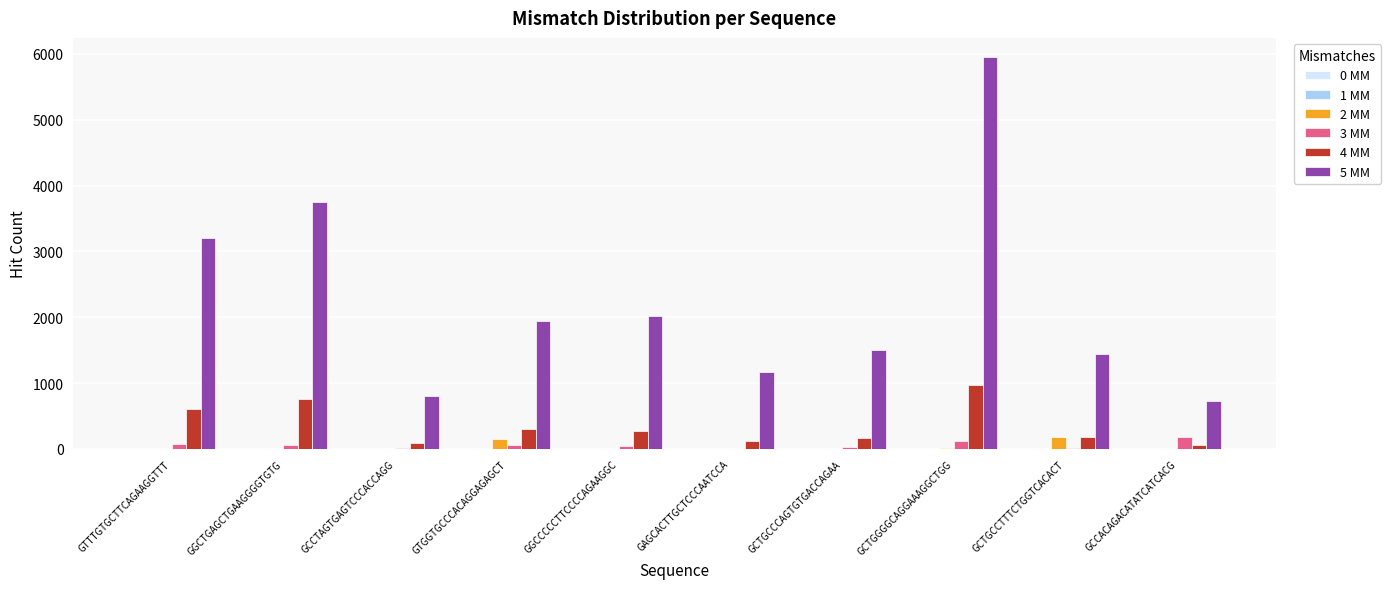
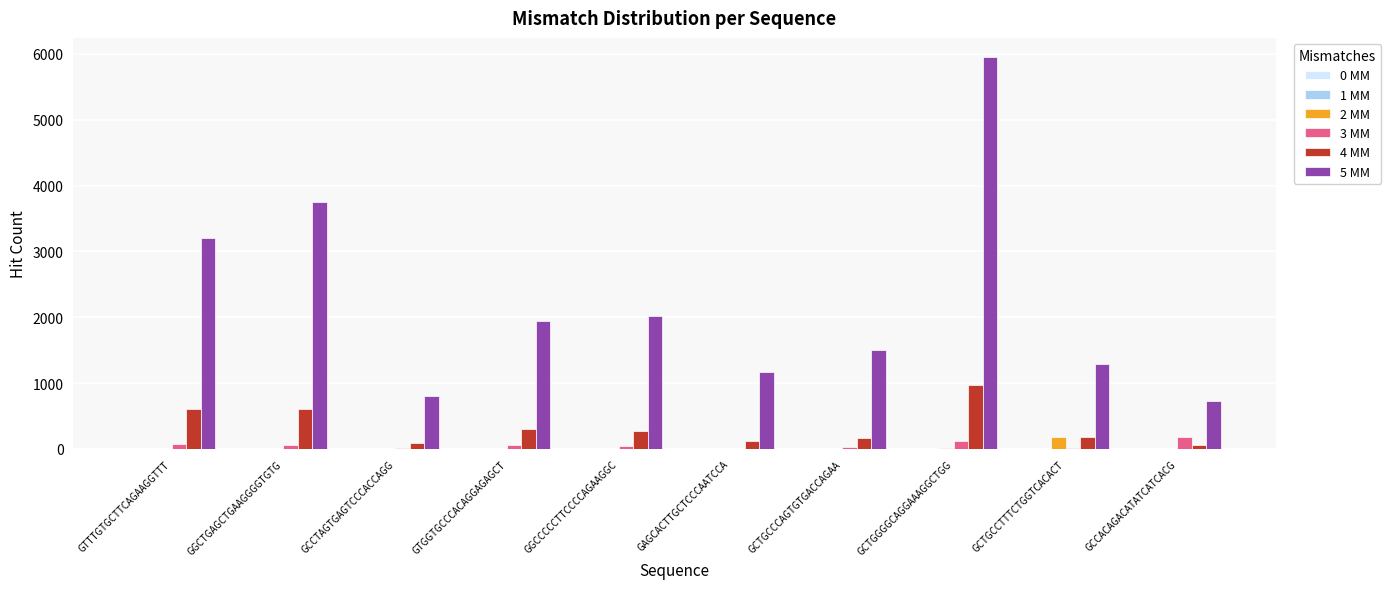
  {
    "2 MM": {
      "GCCTAGTGAGTCCCACCAGG": 0,
-     "GTGGTGCCCACAGGAGAGCT": 100,
+     "GTGGTGCCCACAGGAGAGCT": 0,
      "GCTGCCCAGTGTGACCAGAA": 0,
      "GCTGCCTTTCTGGTCACACT": 200,
      "GCCACAGACATATCATCACG": 0
    },
    "3 MM": {
      "GTTTGTGCTTCAGAAGGTTT": 100,
      "GGCTGAGCTGAAGGGGTGTG": 100,
      "GTGGTGCCCACAGGAGAGCT": 100,
      "GGCCCCCTTCCCCAGAAGGC": 0,
      "GCTGGGGCAGGAAAGGCTGG": 100,
      "GCCACAGACATATCATCACG": 200
    },
    "4 MM": {
      "GTTTGTGCTTCAGAAGGTTT": 600,
-     "GGCTGAGCTGAAGGGGTGTG": 800,
+     "GGCTGAGCTGAAGGGGTGTG": 600,
      "GCCTAGTGAGTCCCACCAGG": 100,
      "GTGGTGCCCACAGGAGAGCT": 300,
      "GGCCCCCTTCCCCAGAAGGC": 300,
      "GAGCACTTGCTCCCAATCCA": 100,
      "GCTGCCCAGTGTGACCAGAA": 200,
      "GCTGGGGCAGGAAAGGCTGG": 1000,
      "GCTGCCTTTCTGGTCACACT": 200,
      "GCCACAGACATATCATCACG": 100
    },
    "5 MM": {
      "GTTTGTGCTTCAGAAGGTTT": 3200,
      "GGCTGAGCTGAAGGGGTGTG": 3800,
      "GCCTAGTGAGTCCCACCAGG": 800,
      "GTGGTGCCCACAGGAGAGCT": 1900,
      "GGCCCCCTTCCCCAGAAGGC": 2000,
      "GAGCACTTGCTCCCAATCCA": 1200,
      "GCTGCCCAGTGTGACCAGAA": 1500,
      "GCTGGGGCAGGAAAGGCTGG": 5900,
-     "GCTGCCTTTCTGGTCACACT": 1400,
+     "GCTGCCTTTCTGGTCACACT": 1300,
      "GCCACAGACATATCATCACG": 700
    }
  }
